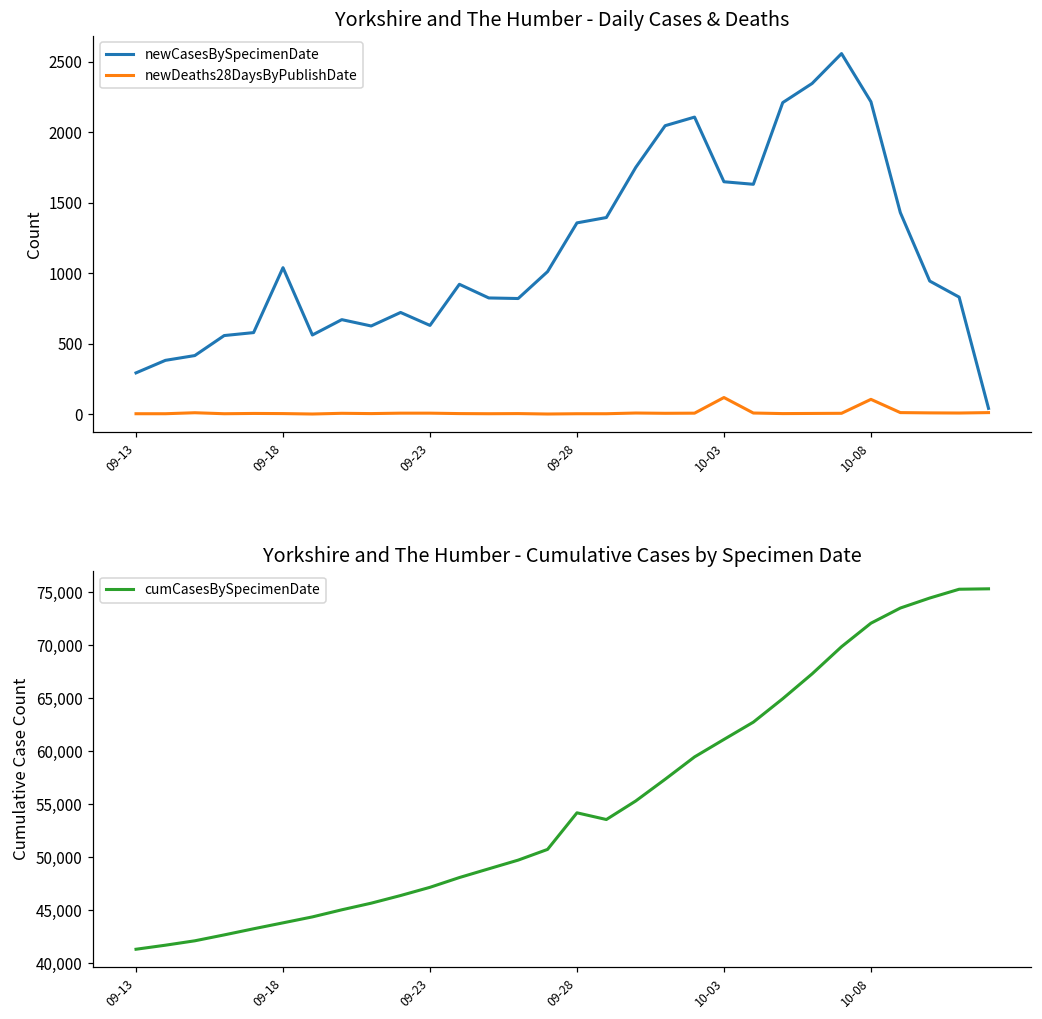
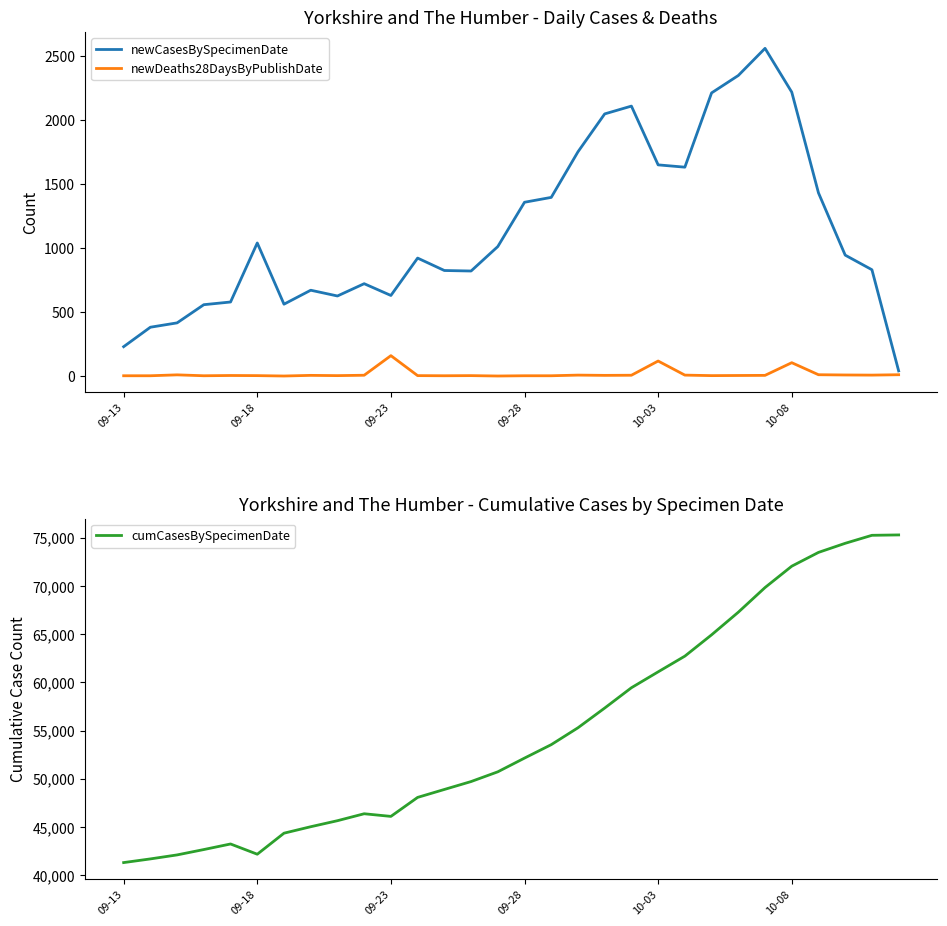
  {
    "Yorkshire and The Humber - Daily Cases & Deaths": {
      "newCasesBySpecimenDate": {
-       "09-13": "290",
+       "09-13": "230",
        "09-18": "1040",
        "09-23": "630",
        "09-28": "1360",
        "10-03": "1650",
        "10-08": "2220"
      },
      "newDeaths28DaysByPublishDate": {
        "09-13": "0",
        "09-18": "0",
-       "09-23": "10",
+       "09-23": "160",
        "09-28": "0",
        "10-03": "120",
        "10-08": "100"
      }
    },
    "Yorkshire and The Humber - Cumulative Cases by Specimen Date": {
      "09-13": "41,000",
-     "09-18": "44,000",
-     "09-23": "47,000",
-     "09-28": "54,000",
+     "09-18": "42,000",
+     "09-23": "46,000",
+     "09-28": "52,000",
      "10-03": "61,000",
      "10-08": "72,000"
    }
  }
